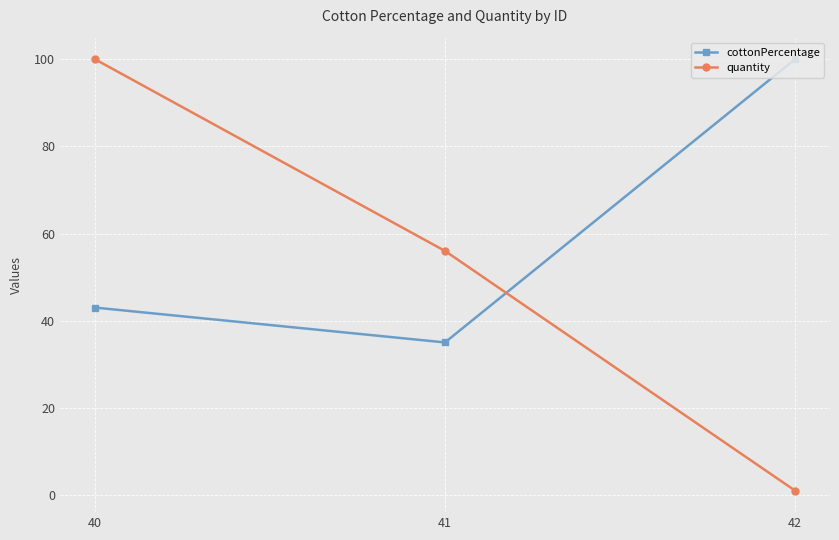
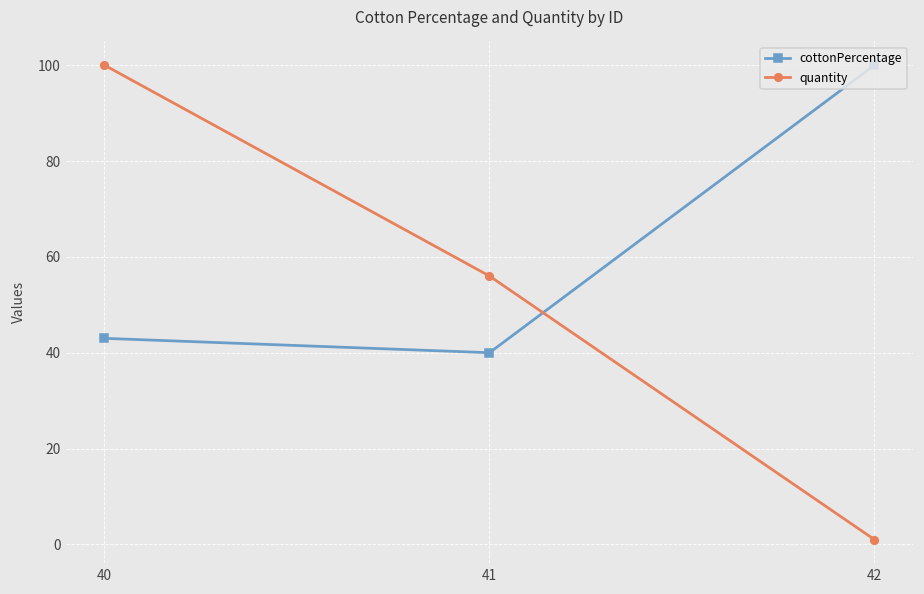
  {
    "cottonPercentage": {
      "40": 43,
-     "41": 35
+     "41": 40
    },
    "quantity": {
      "40": 100,
      "41": 56,
      "42": 1
    }
  }
